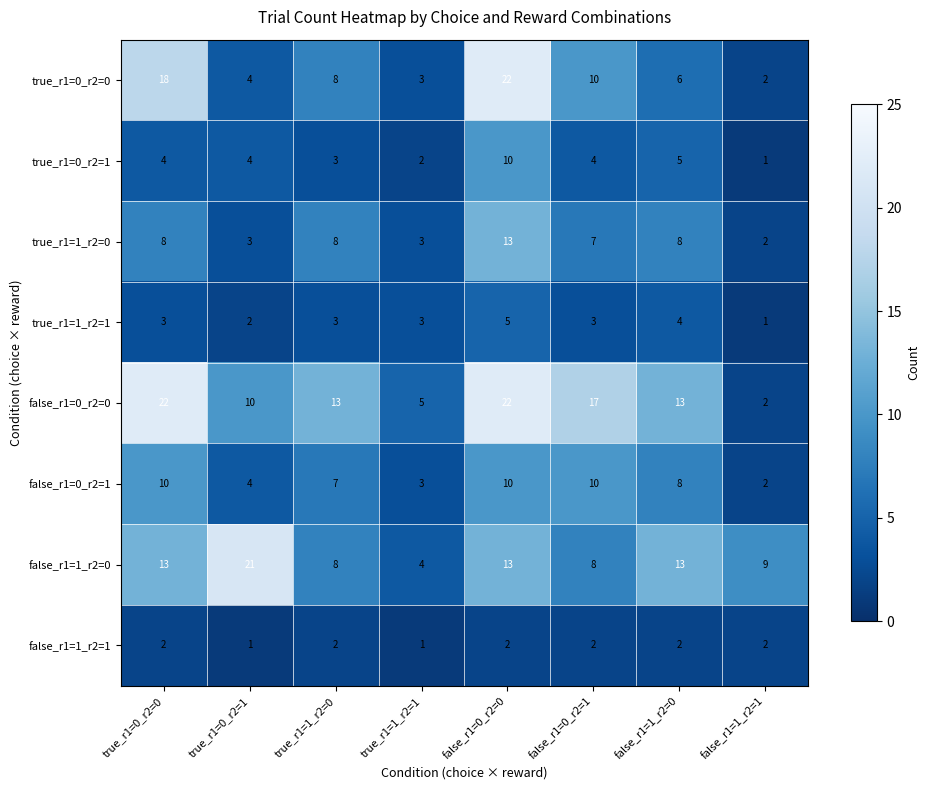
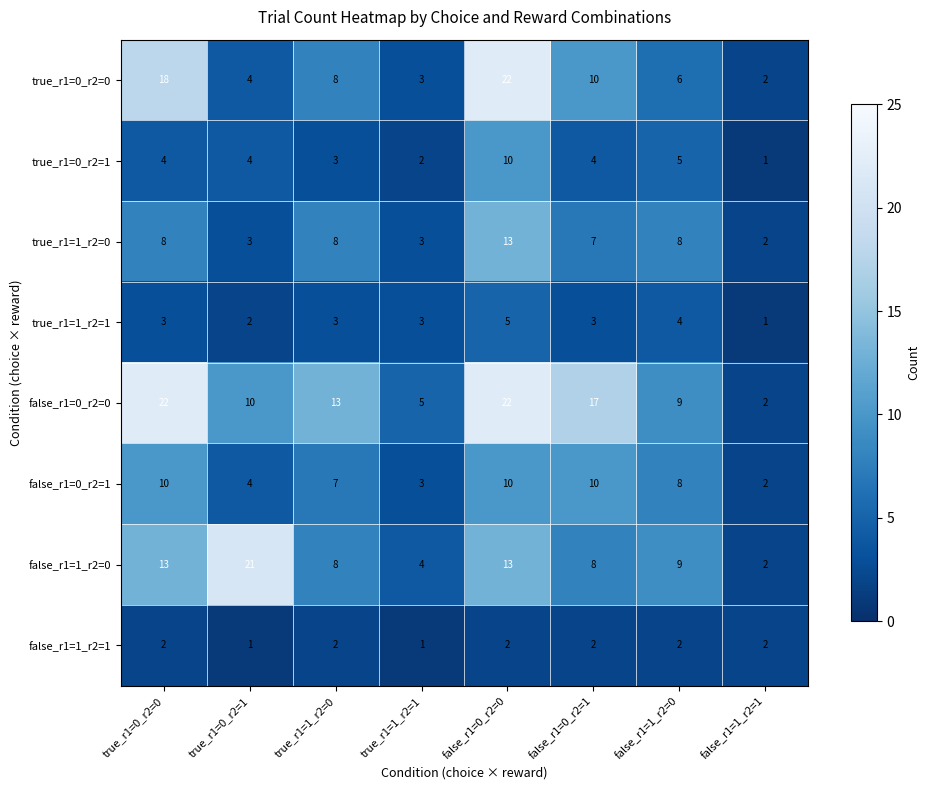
  {
    "true_r1=0_r2=0": {
      "true_r1=0_r2=0": 18,
      "true_r1=0_r2=1": 4,
      "true_r1=1_r2=0": 8,
      "true_r1=1_r2=1": 3,
      "false_r1=0_r2=1": 10,
      "false_r1=1_r2=0": 6,
      "false_r1=1_r2=1": 2
    },
    "true_r1=0_r2=1": {
      "true_r1=0_r2=0": 4,
      "true_r1=0_r2=1": 4,
      "true_r1=1_r2=0": 3,
      "true_r1=1_r2=1": 2,
      "false_r1=0_r2=0": 10,
      "false_r1=0_r2=1": 4,
      "false_r1=1_r2=0": 5,
      "false_r1=1_r2=1": 1
    },
    "true_r1=1_r2=0": {
      "true_r1=0_r2=0": 8,
      "true_r1=0_r2=1": 3,
      "true_r1=1_r2=0": 8,
      "true_r1=1_r2=1": 3,
      "false_r1=0_r2=0": 13,
      "false_r1=0_r2=1": 7,
      "false_r1=1_r2=0": 8,
      "false_r1=1_r2=1": 2
    },
    "true_r1=1_r2=1": {
      "true_r1=0_r2=0": 3,
      "true_r1=0_r2=1": 2,
      "true_r1=1_r2=0": 3,
      "true_r1=1_r2=1": 3,
      "false_r1=0_r2=0": 5,
      "false_r1=0_r2=1": 3,
      "false_r1=1_r2=0": 4,
      "false_r1=1_r2=1": 1
    },
    "false_r1=0_r2=0": {
      "true_r1=0_r2=1": 10,
      "true_r1=1_r2=0": 13,
      "true_r1=1_r2=1": 5,
      "false_r1=0_r2=1": 17,
-     "false_r1=1_r2=0": 13,
+     "false_r1=1_r2=0": 9,
      "false_r1=1_r2=1": 2
    },
    "false_r1=0_r2=1": {
      "true_r1=0_r2=0": 10,
      "true_r1=0_r2=1": 4,
      "true_r1=1_r2=0": 7,
      "true_r1=1_r2=1": 3,
      "false_r1=0_r2=0": 10,
      "false_r1=0_r2=1": 10,
      "false_r1=1_r2=0": 8,
      "false_r1=1_r2=1": 2
    },
    "false_r1=1_r2=0": {
      "true_r1=0_r2=0": 13,
      "true_r1=1_r2=0": 8,
      "true_r1=1_r2=1": 4,
      "false_r1=0_r2=0": 13,
      "false_r1=0_r2=1": 8,
-     "false_r1=1_r2=0": 13,
-     "false_r1=1_r2=1": 9
+     "false_r1=1_r2=0": 9,
+     "false_r1=1_r2=1": 2
    },
    "false_r1=1_r2=1": {
      "true_r1=0_r2=0": 2,
      "true_r1=0_r2=1": 1,
      "true_r1=1_r2=0": 2,
      "true_r1=1_r2=1": 1,
      "false_r1=0_r2=0": 2,
      "false_r1=0_r2=1": 2,
      "false_r1=1_r2=0": 2,
      "false_r1=1_r2=1": 2
    }
  }
